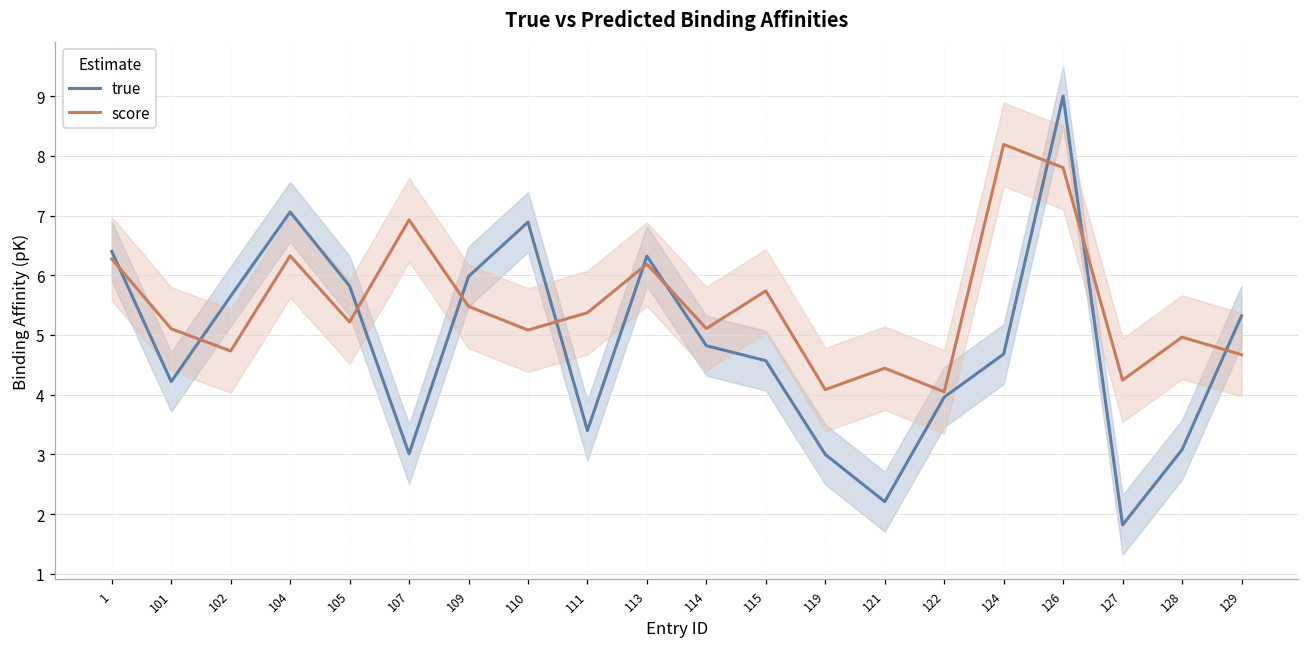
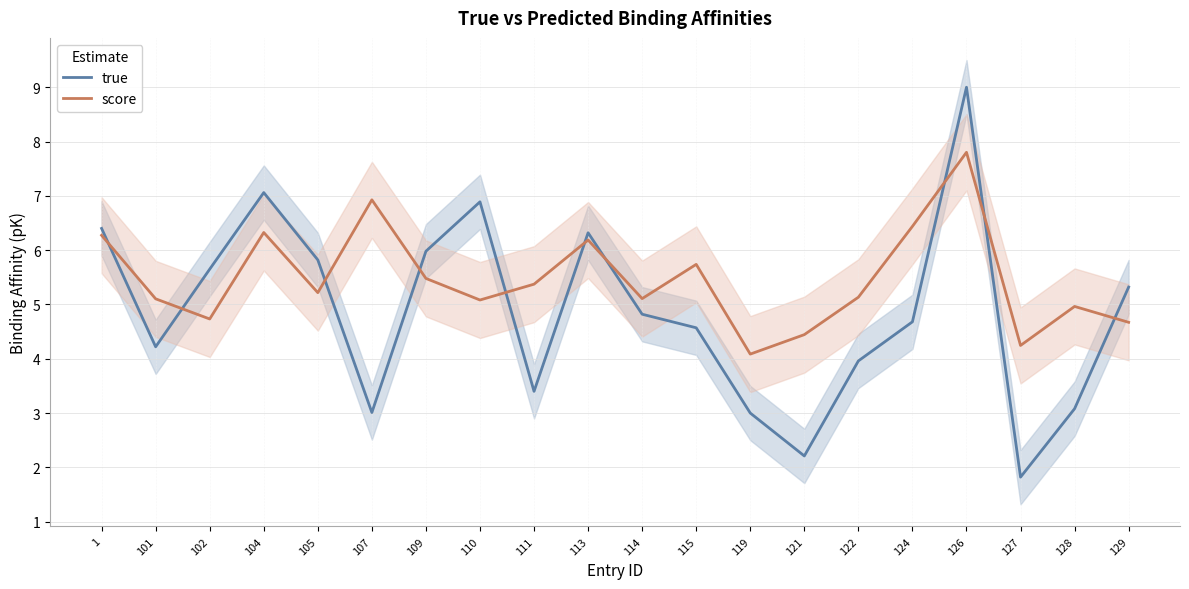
  {
    "true": {
      "1": 6.4,
      "101": 4.2,
      "102": 5.7,
      "105": 5.8,
      "107": 3.0,
      "109": 6.0,
      "110": 6.9,
      "111": 3.4,
      "113": 6.3,
      "114": 4.8,
      "115": 4.6,
      "119": 3.0,
      "121": 2.2,
      "122": 4.0,
      "124": 4.7,
      "126": 9.0,
      "127": 1.8,
      "128": 3.1,
      "129": 5.3
    },
    "score": {
      "1": 6.3,
      "101": 5.1,
      "102": 4.7,
      "104": 6.3,
      "105": 5.2,
      "107": 6.9,
      "109": 5.5,
      "110": 5.1,
      "111": 5.4,
      "113": 6.2,
      "114": 5.1,
      "115": 5.7,
      "119": 4.1,
      "121": 4.4,
-     "122": 4.0,
-     "124": 8.2,
+     "122": 5.1,
+     "124": 6.4,
      "126": 7.8,
      "127": 4.2,
      "128": 5.0,
      "129": 4.7
    }
  }
